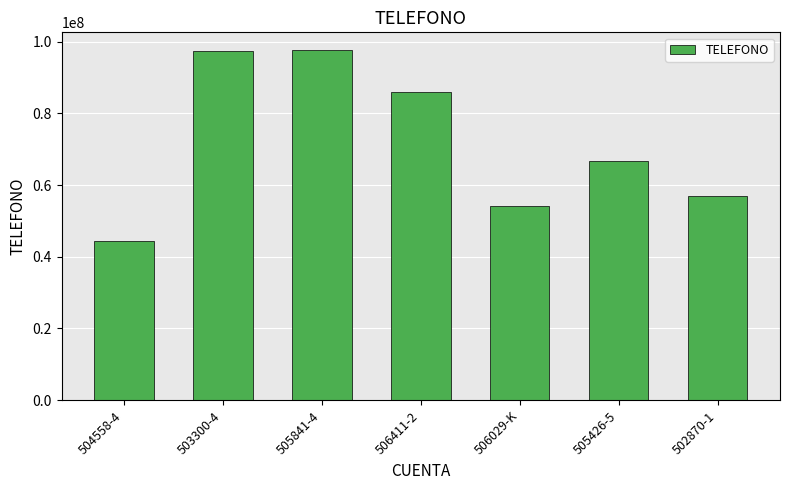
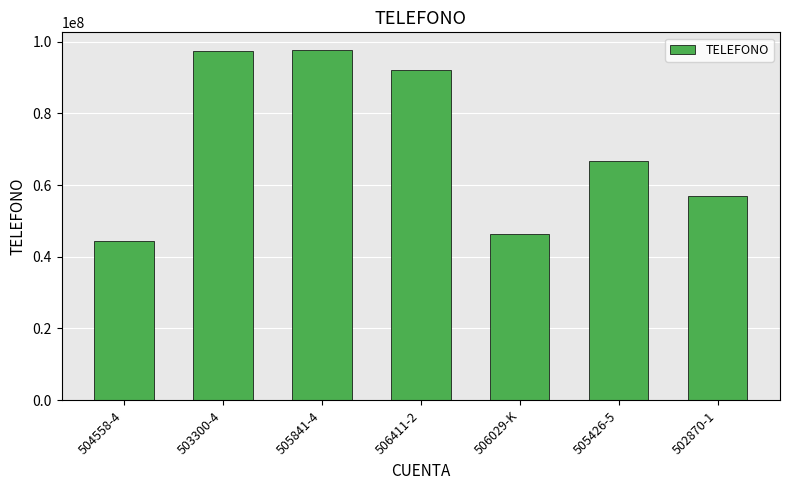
  {
    "504558-4": 44000000,
    "503300-4": 97000000,
    "505841-4": 98000000,
-   "506411-2": 86000000,
-   "506029-K": 54000000,
+   "506411-2": 92000000,
+   "506029-K": 46000000,
    "505426-5": 67000000,
    "502870-1": 57000000
  }
